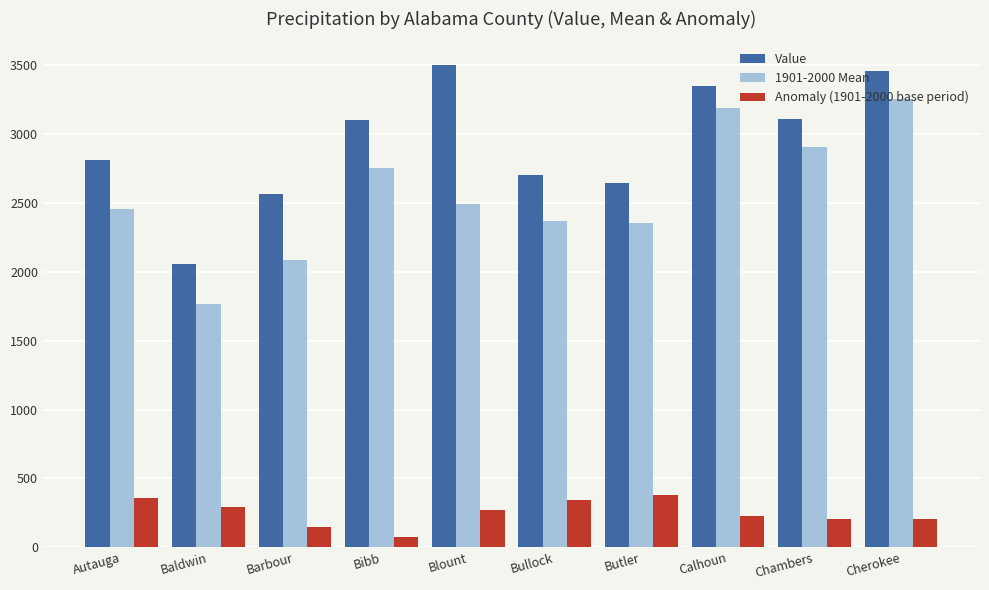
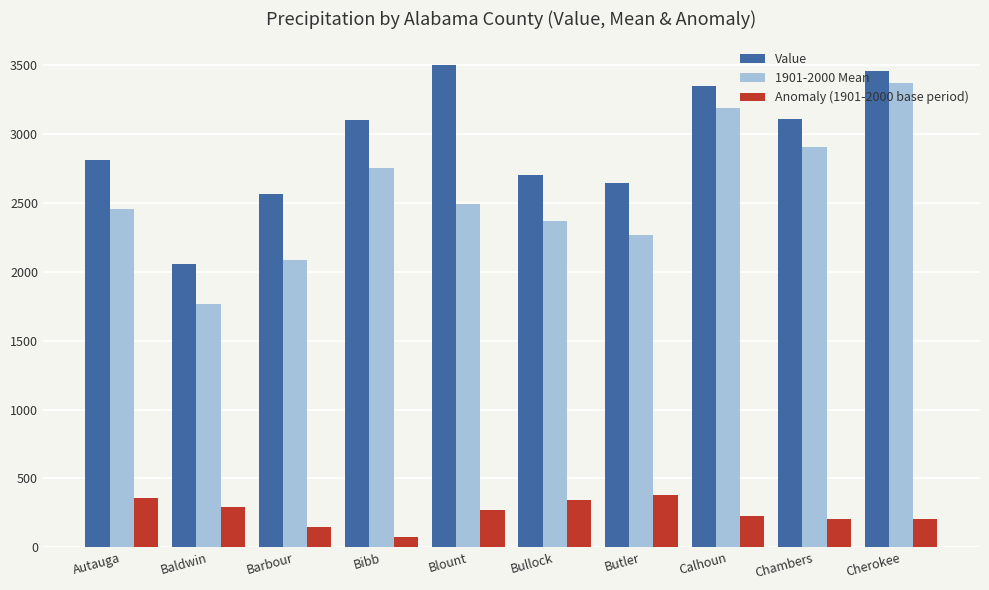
  {
    "Value": {
      "Autauga": 2810,
      "Baldwin": 2060,
      "Barbour": 2560,
      "Bibb": 3100,
      "Blount": 3500,
      "Bullock": 2710,
      "Butler": 2650,
      "Calhoun": 3350,
      "Chambers": 3110,
      "Cherokee": 3460
    },
    "1901-2000 Mean": {
      "Autauga": 2460,
      "Baldwin": 1770,
      "Barbour": 2090,
      "Bibb": 2750,
      "Blount": 2500,
      "Bullock": 2370,
-     "Butler": 2350,
+     "Butler": 2270,
      "Calhoun": 3190,
      "Chambers": 2910,
-     "Cherokee": 3250
+     "Cherokee": 3380
    },
    "Anomaly (1901-2000 base period)": {
      "Autauga": 360,
      "Baldwin": 290,
      "Barbour": 150,
      "Bibb": 80,
      "Blount": 270,
      "Bullock": 340,
      "Butler": 380,
      "Calhoun": 230,
      "Chambers": 200,
      "Cherokee": 210
    }
  }
